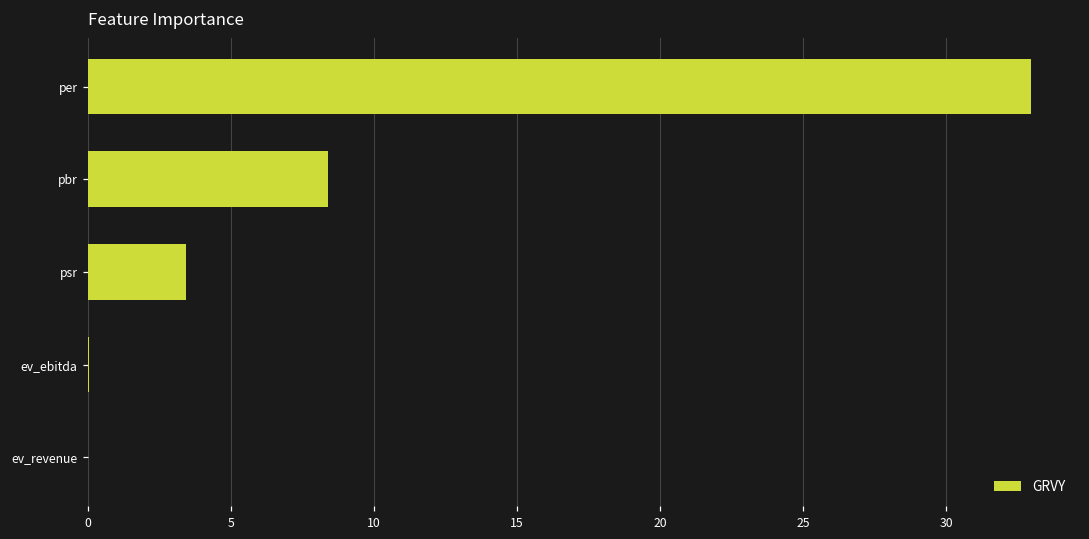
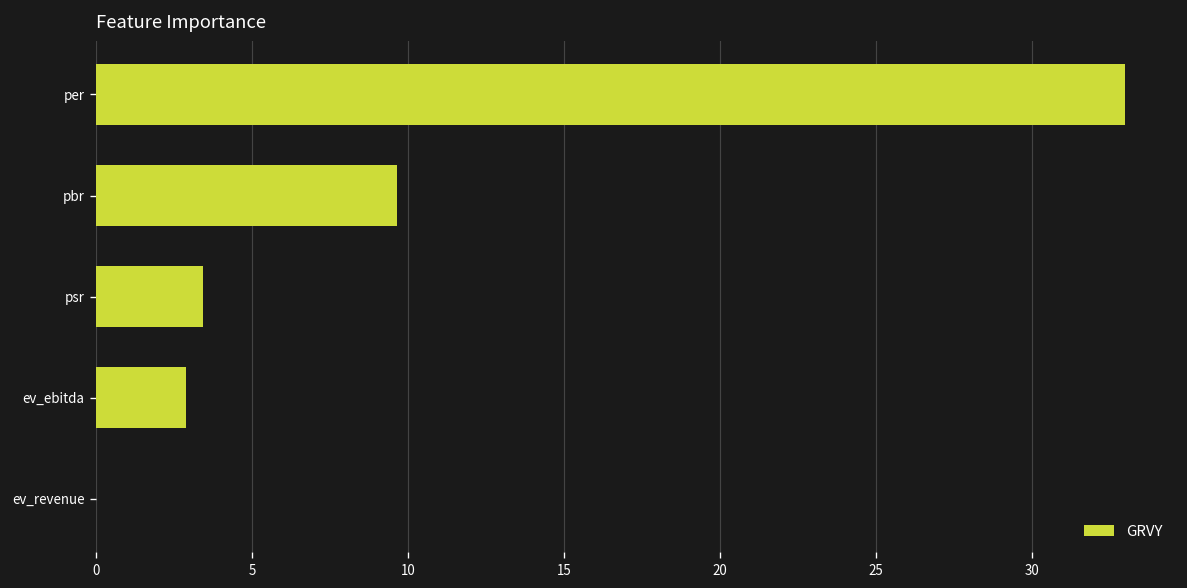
  {
    "per": 33.0,
-   "pbr": 8.4,
+   "pbr": 9.7,
    "psr": 3.4,
-   "ev_ebitda": 0.0,
+   "ev_ebitda": 2.9,
    "ev_revenue": 0.0
  }
